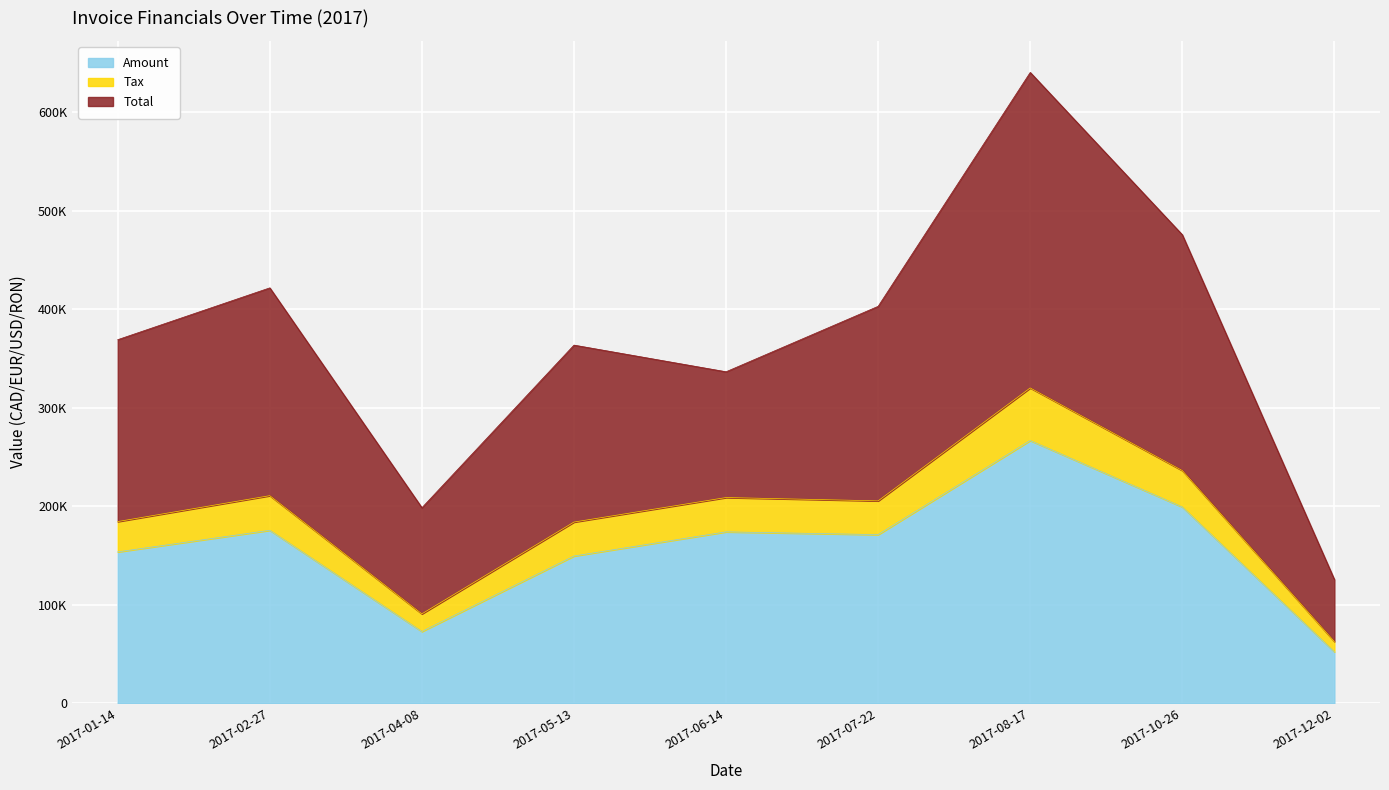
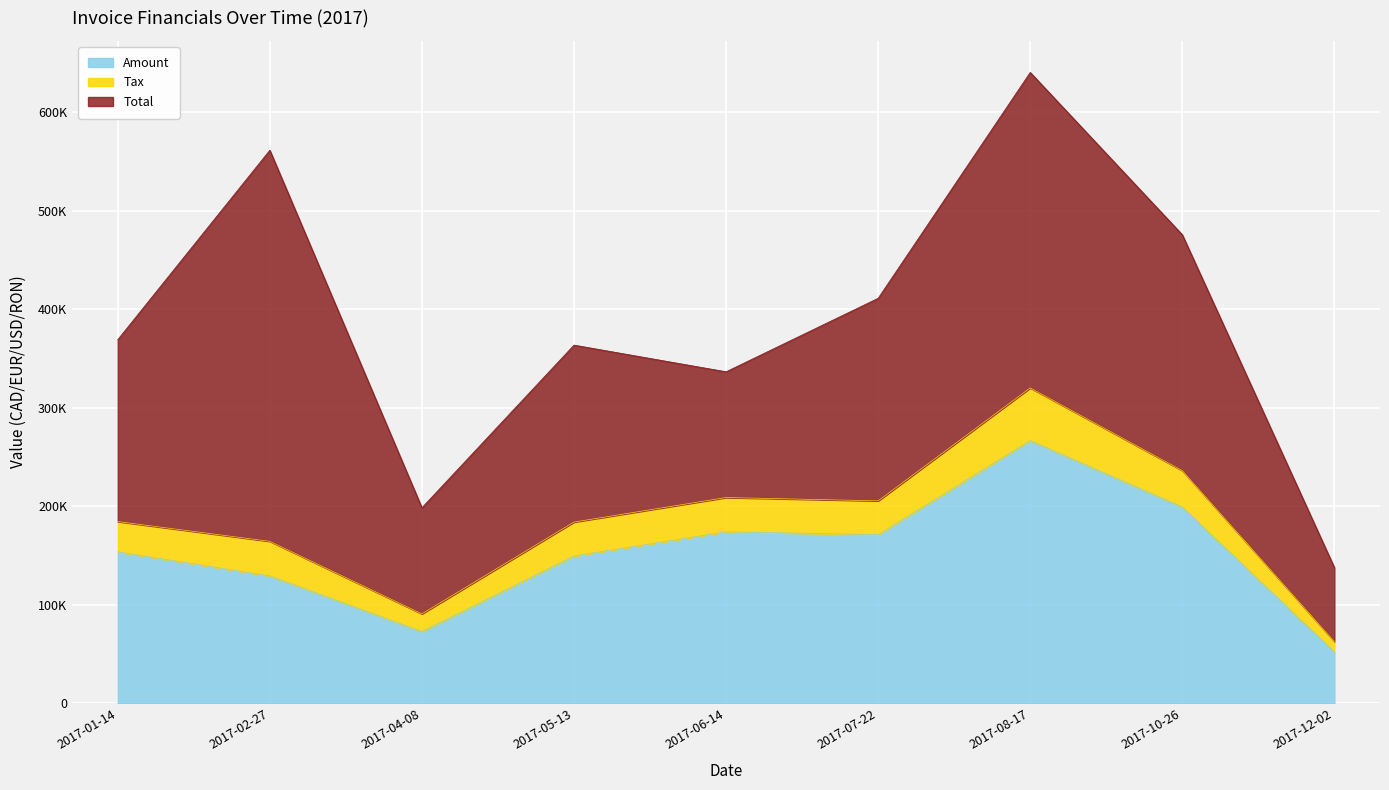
  {
    "Amount": {
      "2017-01-14": 150000,
-     "2017-02-27": 180000,
+     "2017-02-27": 130000,
      "2017-04-08": 70000,
      "2017-05-13": 150000,
      "2017-06-14": 170000,
      "2017-07-22": 170000,
      "2017-08-17": 270000,
      "2017-10-26": 200000,
      "2017-12-02": 50000
    },
    "Tax": {
      "2017-01-14": 30000,
      "2017-02-27": 40000,
      "2017-04-08": 20000,
      "2017-05-13": 30000,
      "2017-06-14": 30000,
      "2017-07-22": 30000,
      "2017-08-17": 50000,
      "2017-10-26": 40000,
      "2017-12-02": 10000
    },
    "Total": {
      "2017-01-14": 180000,
-     "2017-02-27": 210000,
+     "2017-02-27": 400000,
      "2017-04-08": 110000,
      "2017-05-13": 180000,
      "2017-06-14": 130000,
-     "2017-07-22": 200000,
+     "2017-07-22": 210000,
      "2017-08-17": 320000,
      "2017-10-26": 240000,
-     "2017-12-02": 60000
+     "2017-12-02": 80000
    }
  }
